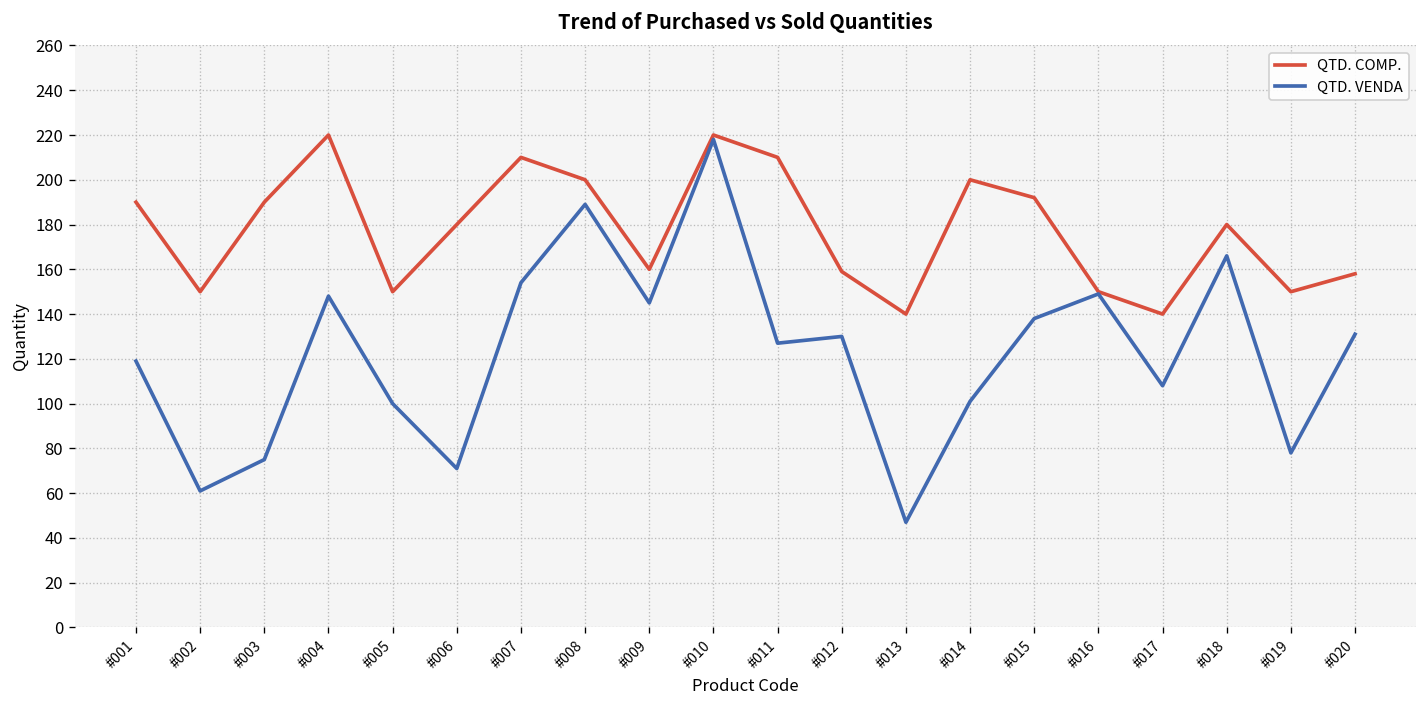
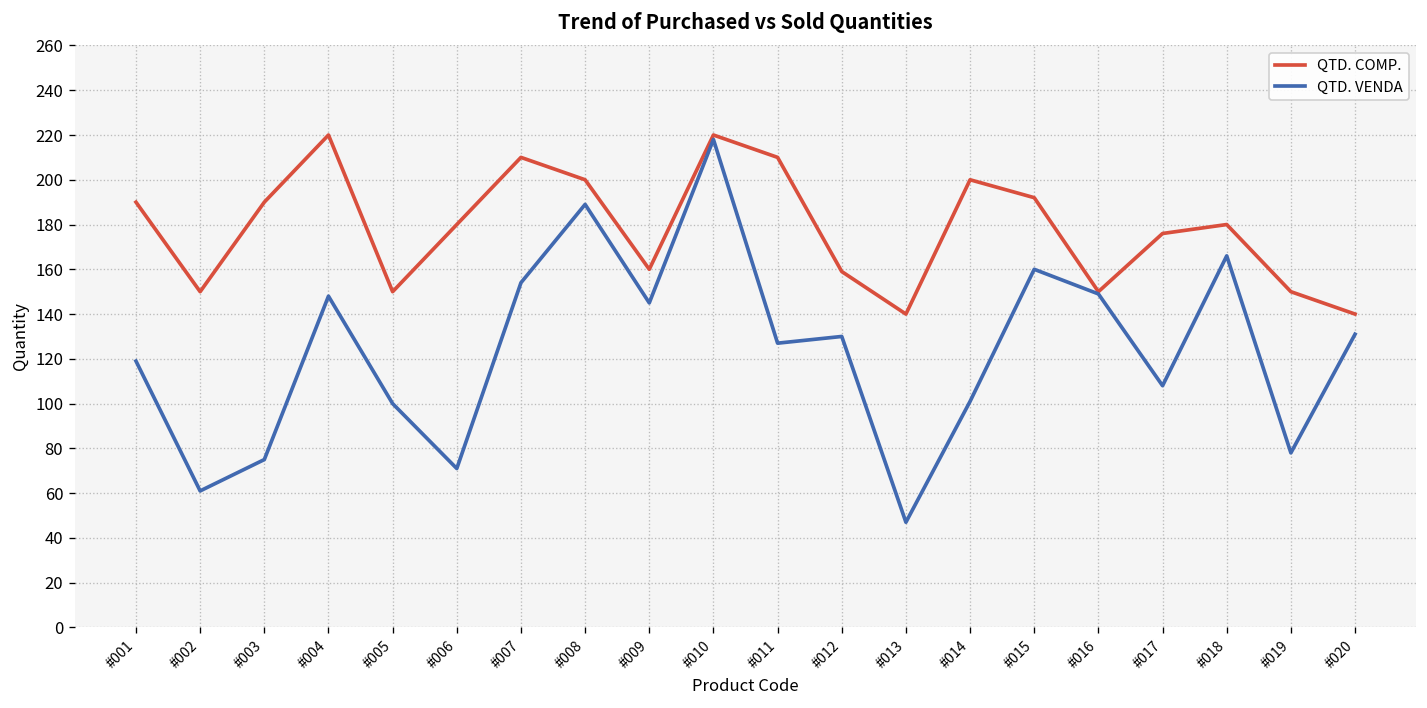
  {
    "QTD. COMP.": {
      "#001": 190,
      "#002": 150,
      "#003": 190,
      "#004": 220,
      "#005": 150,
      "#006": 180,
      "#007": 210,
      "#008": 200,
      "#009": 160,
      "#010": 220,
      "#011": 210,
      "#012": 159,
      "#013": 140,
      "#014": 200,
      "#015": 192,
-     "#017": 140,
+     "#017": 176,
      "#018": 180,
      "#019": 150,
-     "#020": 158
+     "#020": 140
    },
    "QTD. VENDA": {
      "#001": 119,
      "#002": 61,
      "#003": 75,
      "#004": 148,
      "#005": 100,
      "#006": 71,
      "#007": 154,
      "#008": 189,
      "#009": 145,
      "#010": 218,
      "#011": 127,
      "#012": 130,
      "#013": 47,
      "#014": 101,
-     "#015": 138,
+     "#015": 160,
      "#017": 108,
      "#018": 166,
      "#019": 78,
      "#020": 131
    }
  }
